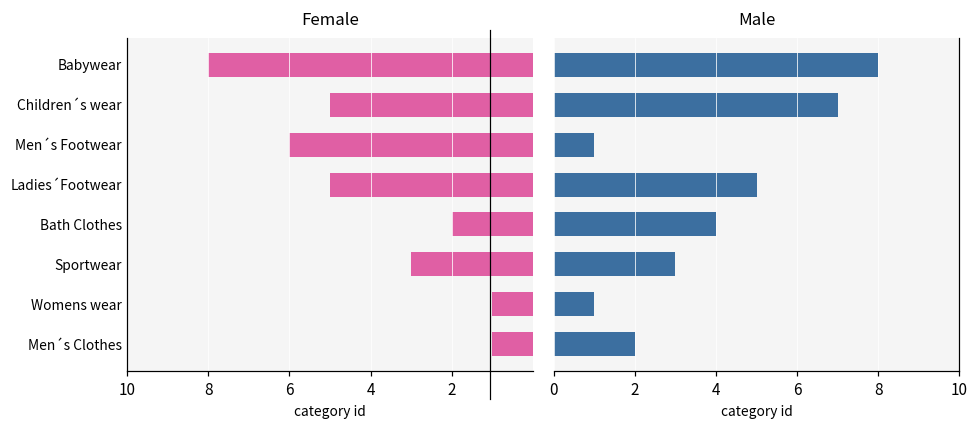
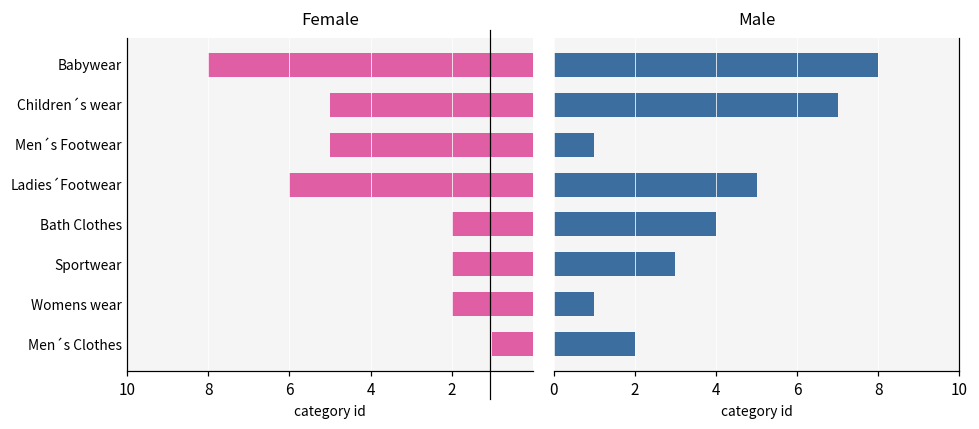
  {
    "Female": {
      "Babywear": 8,
      "Children´s wear": 5,
-     "Men´s Footwear": 6,
-     "Ladies´Footwear": 5,
+     "Men´s Footwear": 5,
+     "Ladies´Footwear": 6,
      "Bath Clothes": 2,
-     "Sportwear": 3,
-     "Womens wear": 1,
+     "Sportwear": 2,
+     "Womens wear": 2,
      "Men´s Clothes": 1
    }
  }
